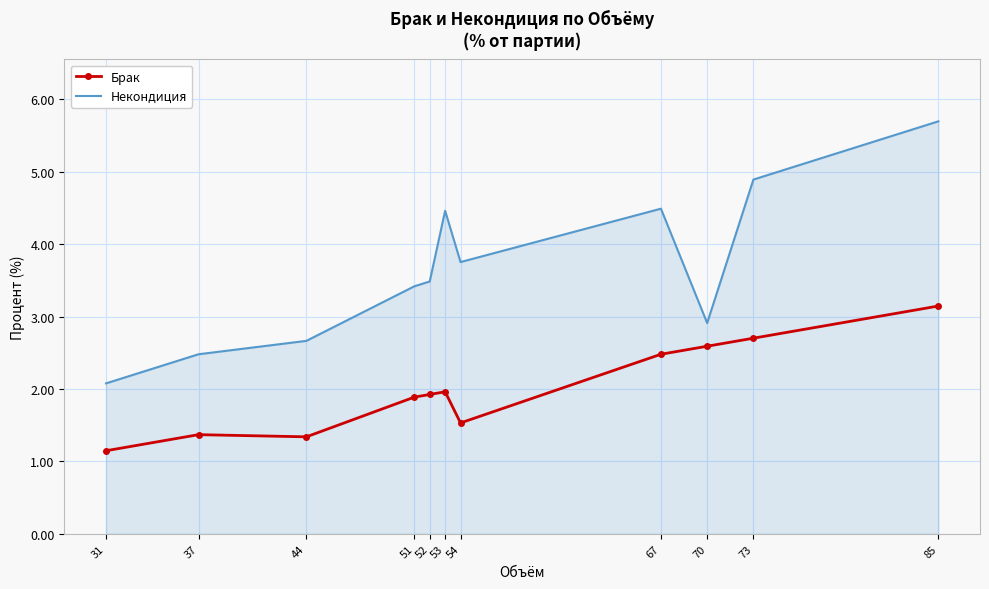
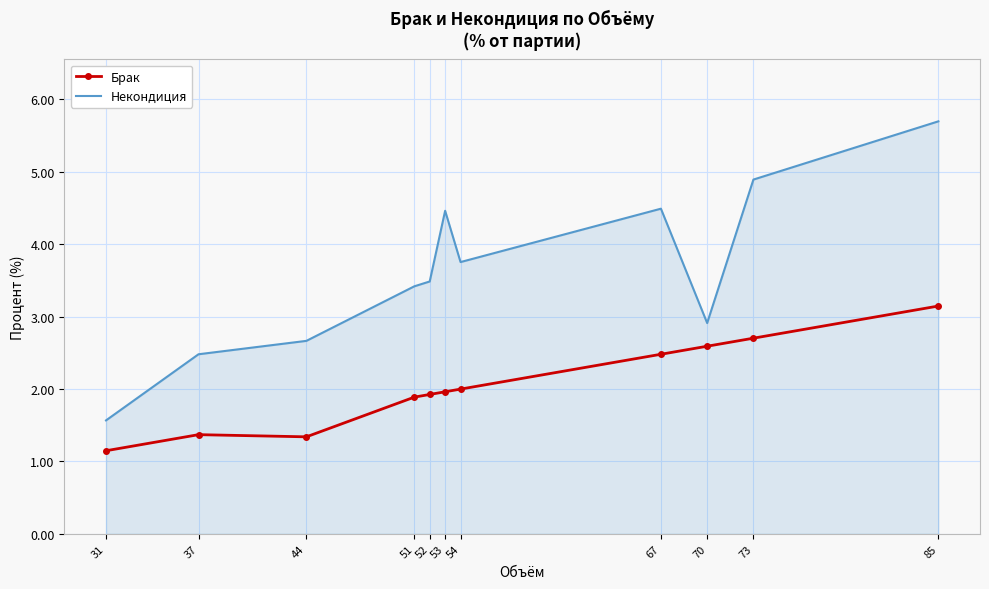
  {
    "Брак": {
      "31": 1.1,
      "37": 1.4,
      "44": 1.3,
      "51": 1.9,
      "52": 1.9,
      "53": 2.0,
-     "54": 1.5,
+     "54": 2.0,
      "67": 2.5,
      "70": 2.6,
      "73": 2.7,
      "85": 3.1
    },
    "Некондиция": {
-     "31": 2.1,
+     "31": 1.6,
      "37": 2.5,
      "44": 2.7,
      "51": 3.4,
      "52": 3.5,
      "53": 4.5,
      "54": 3.8,
      "67": 4.5,
      "70": 2.9,
      "73": 4.9,
      "85": 5.7
    }
  }
